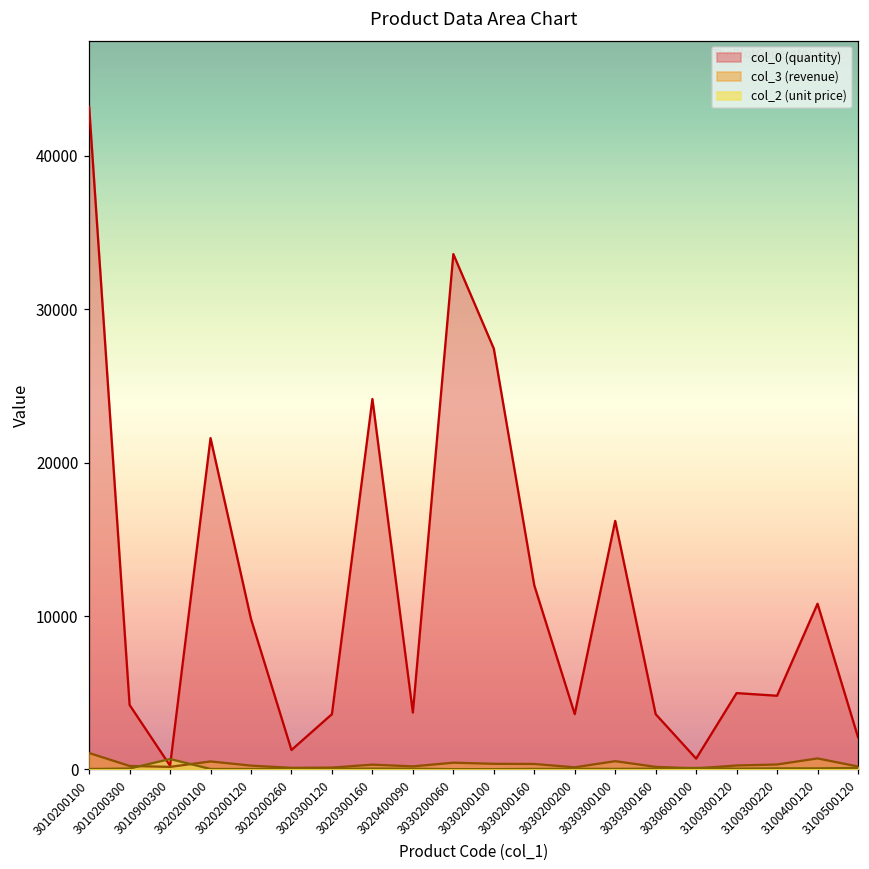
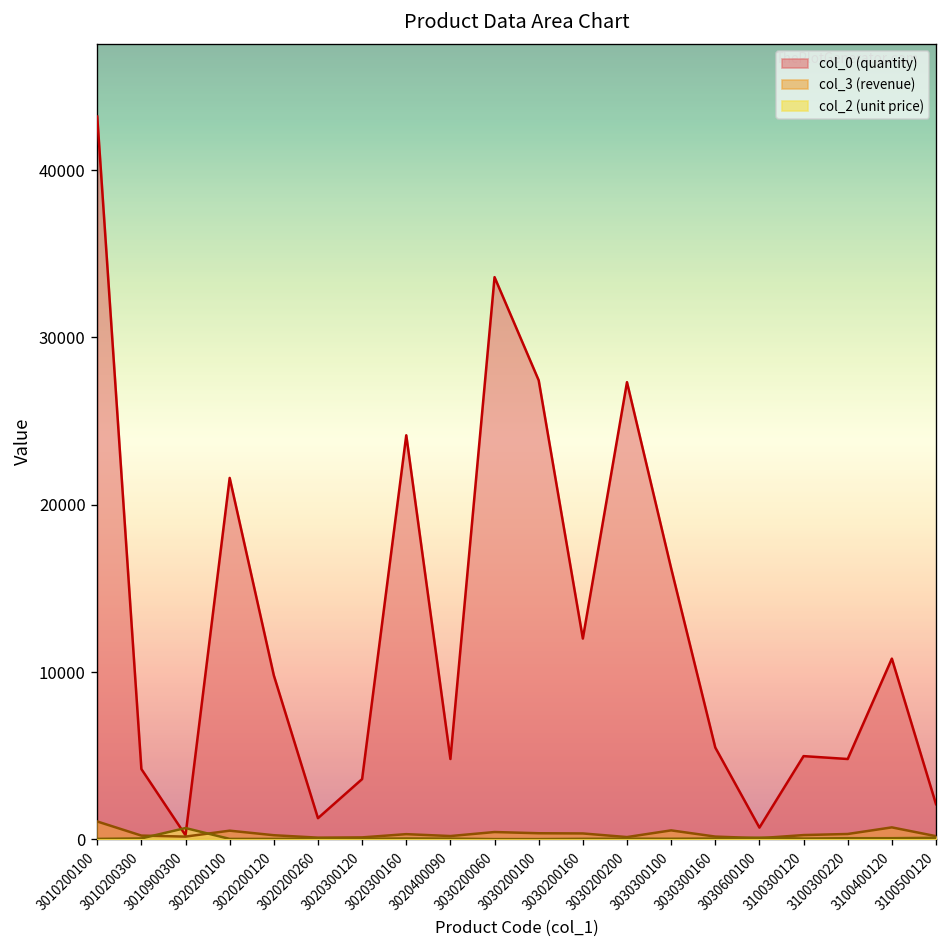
  {
    "col_0 (quantity)": {
      "3010200100": 43200,
      "3010200300": 4200,
      "3020200100": 21600,
      "3020200120": 9800,
      "3020200260": 1300,
      "3020300120": 3600,
      "3020300160": 24100,
-     "3020400090": 3700,
+     "3020400090": 4800,
      "3030200060": 33600,
      "3030200100": 27400,
      "3030200160": 12000,
-     "3030200200": 3600,
+     "3030200200": 27300,
      "3030300100": 16200,
-     "3030300160": 3600,
+     "3030300160": 5500,
      "3030600100": 700,
      "3100300120": 5000,
      "3100300220": 4800,
      "3100400120": 10800,
      "3100500120": 2100
    }
  }
